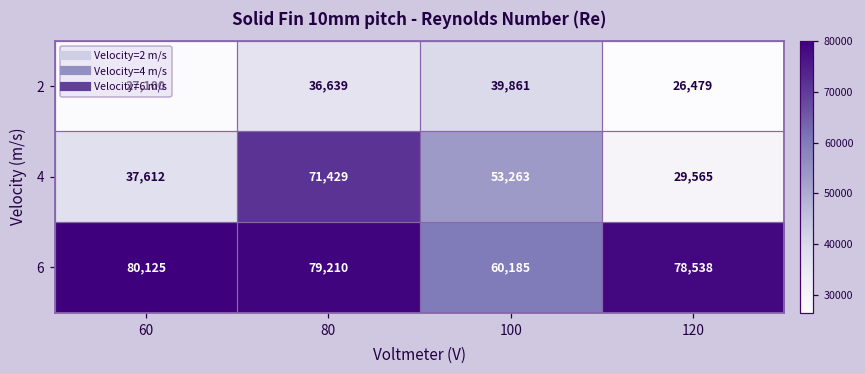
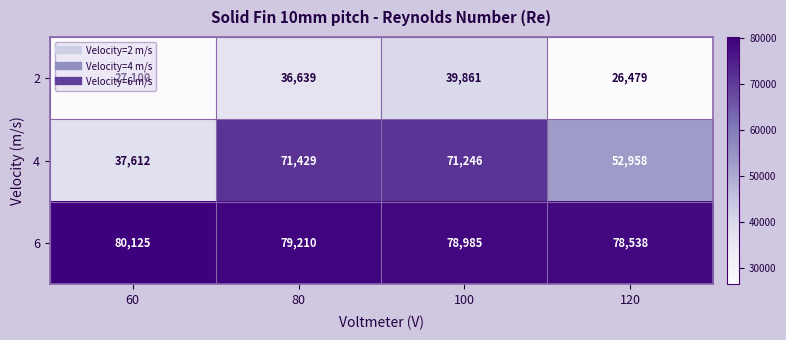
  {
    "2": {
      "80": "36,639",
      "100": "39,861",
      "120": "26,479"
    },
    "4": {
      "60": "37,612",
      "80": "71,429",
-     "100": "53,263",
-     "120": "29,565"
+     "100": "71,246",
+     "120": "52,958"
    },
    "6": {
      "60": "80,125",
      "80": "79,210",
-     "100": "60,185",
+     "100": "78,985",
      "120": "78,538"
    }
  }
